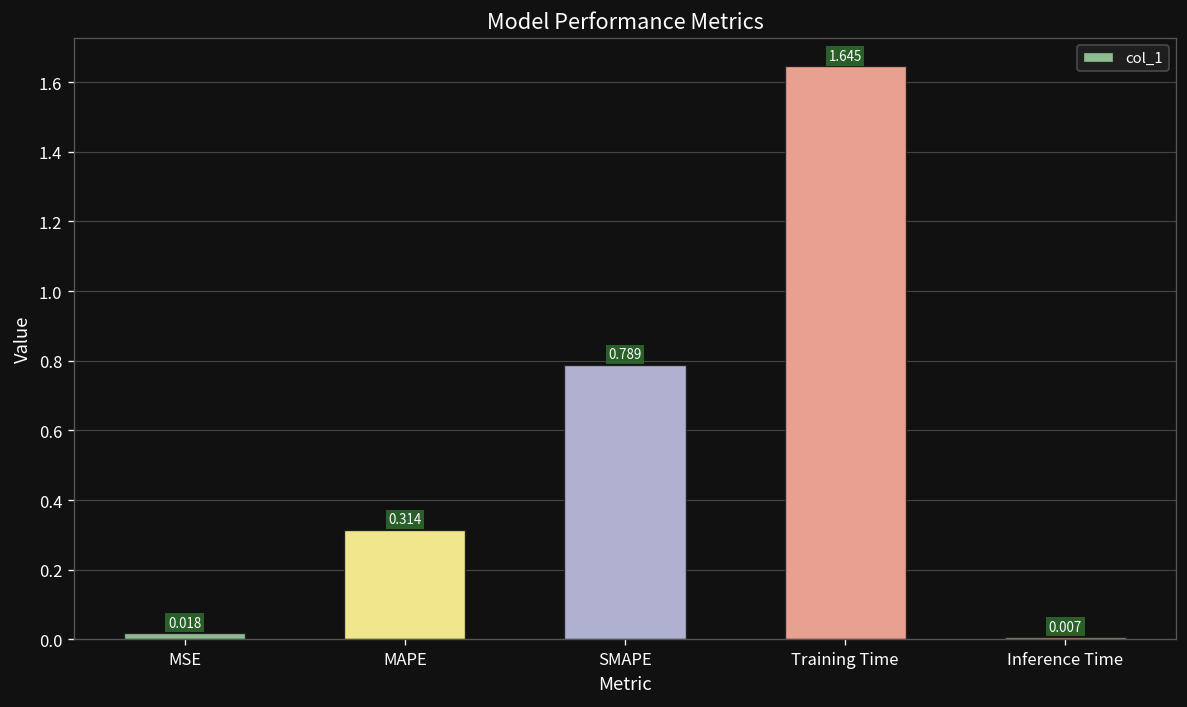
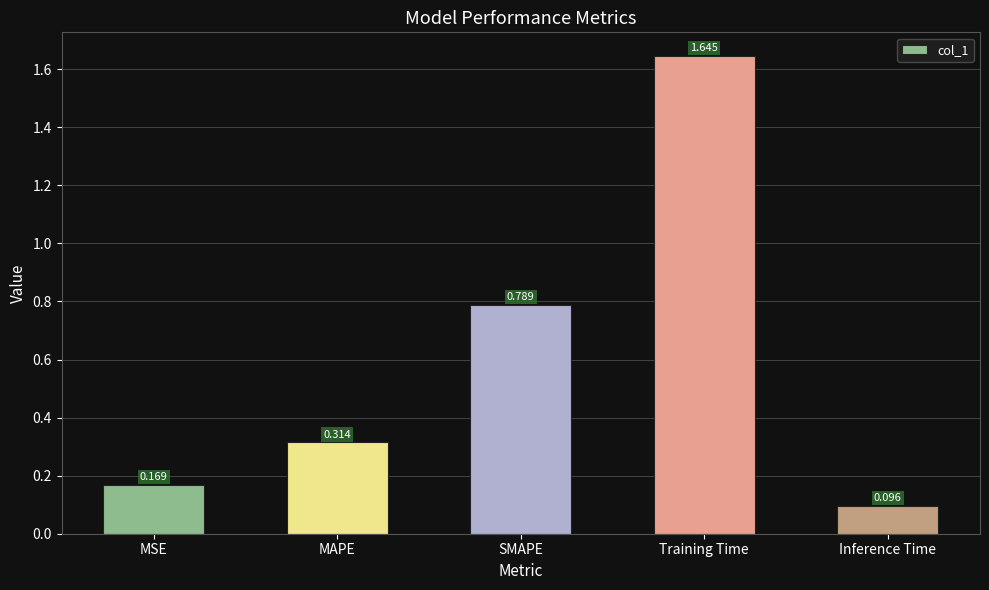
  {
-   "MSE": 0.018,
-   "Inference Time": 0.007
+   "MSE": 0.169,
+   "Inference Time": 0.096
  }
